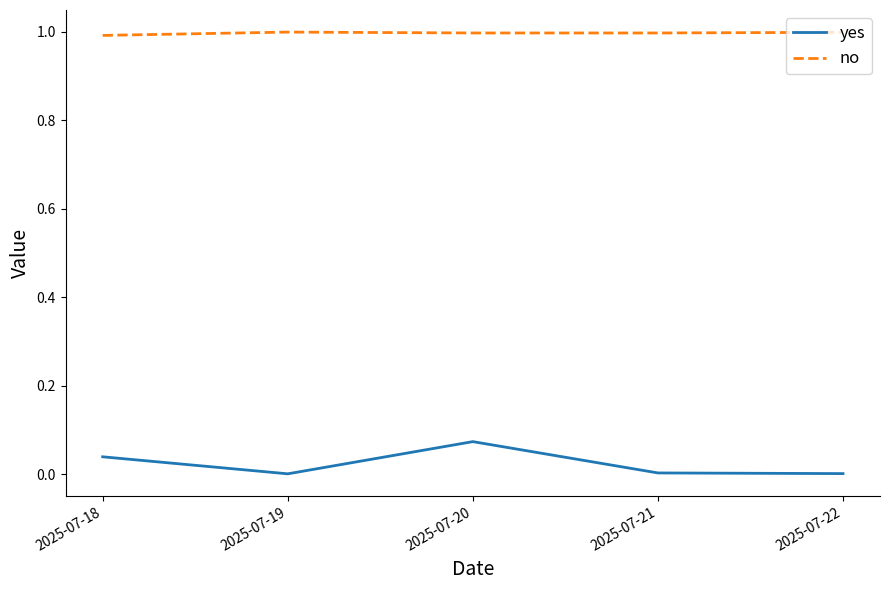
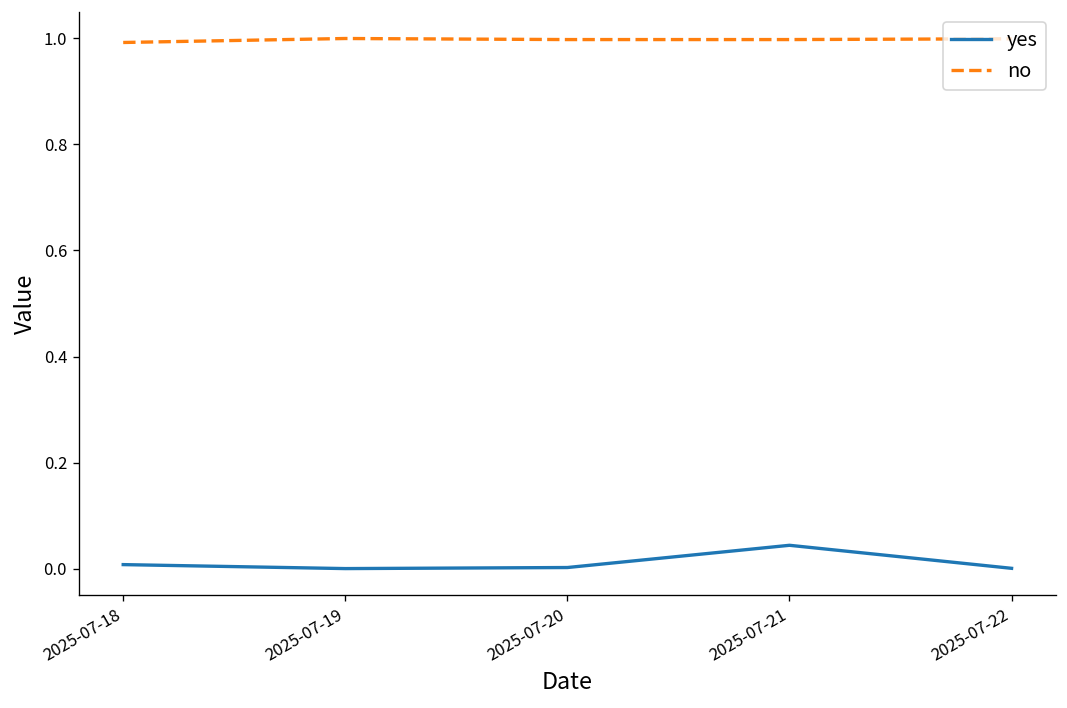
  {
    "yes": {
-     "2025-07-18": 0.04,
+     "2025-07-18": 0.01,
      "2025-07-19": 0.00,
-     "2025-07-20": 0.07,
-     "2025-07-21": 0.00,
+     "2025-07-20": 0.00,
+     "2025-07-21": 0.04,
      "2025-07-22": 0.00
    },
    "no": {
      "2025-07-18": 0.99,
      "2025-07-19": 1.00,
      "2025-07-20": 1.00,
      "2025-07-21": 1.00
    }
  }
